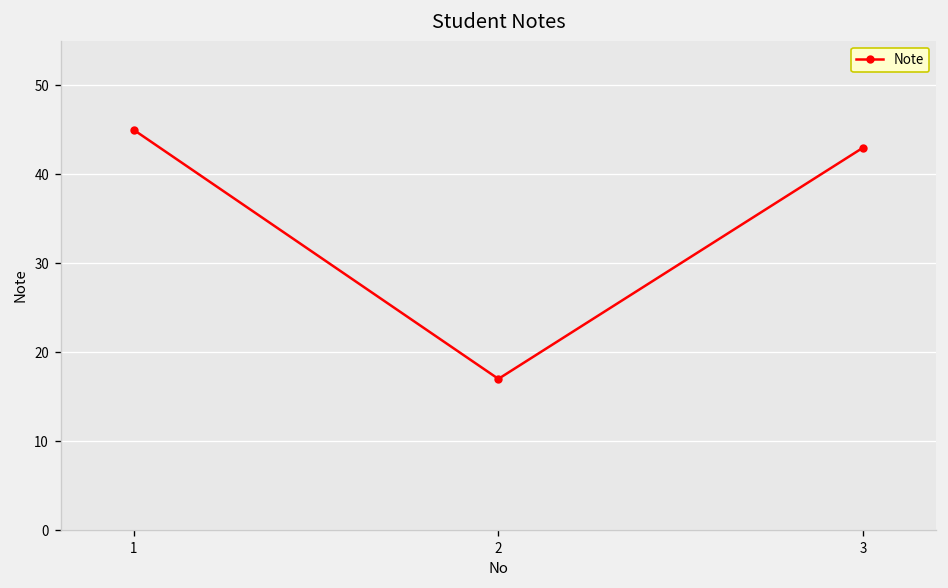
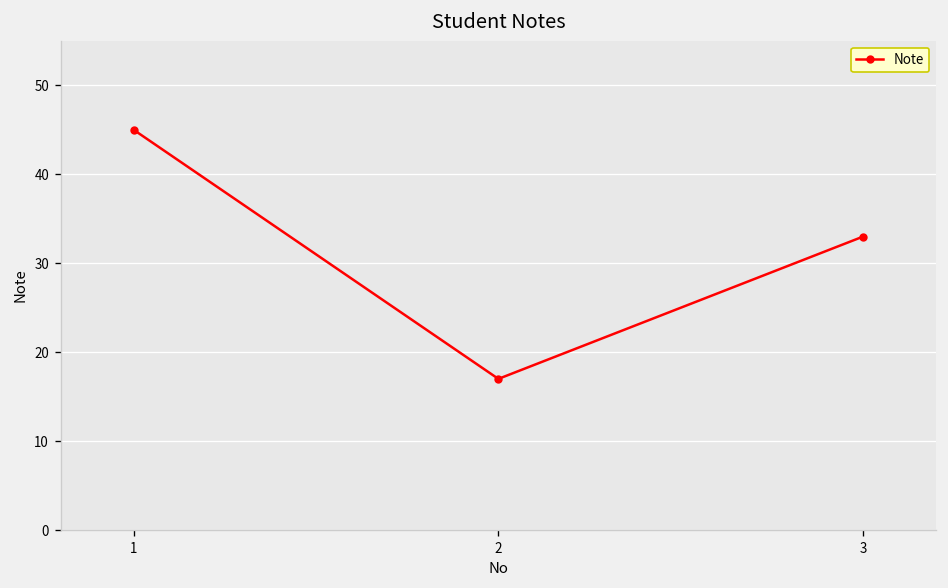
  {
    "1": 45,
    "2": 17,
-   "3": 43
+   "3": 33
  }
